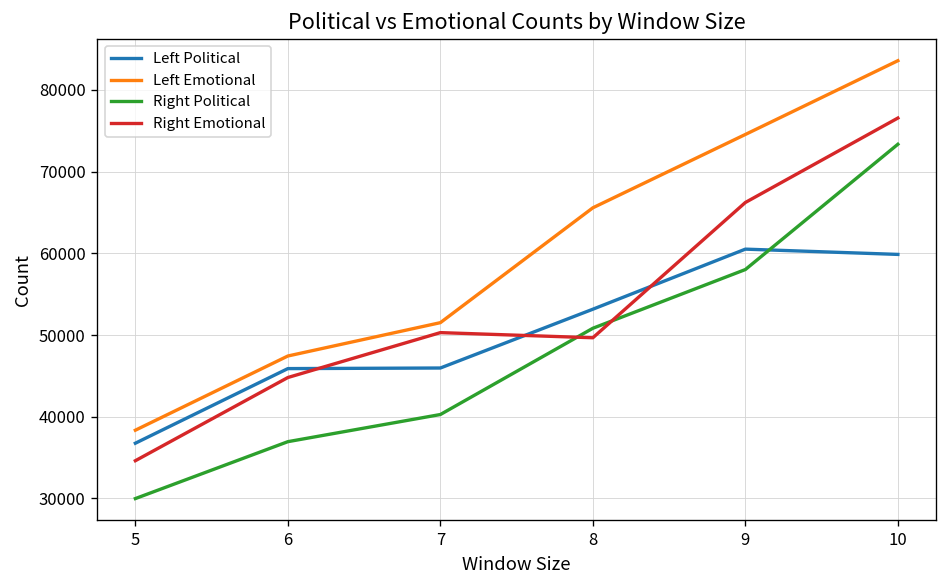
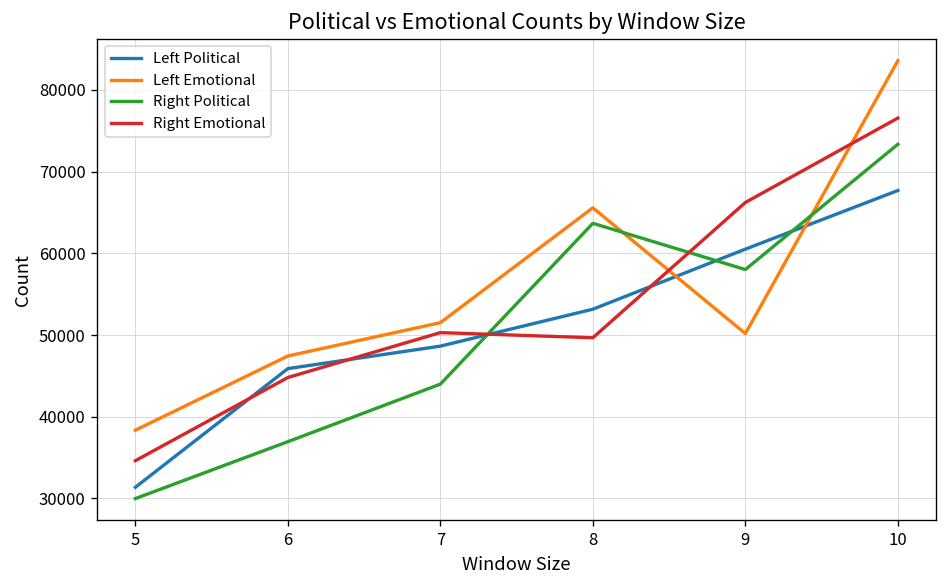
  {
    "Left Political": {
-     "5": 37000,
+     "5": 31000,
      "6": 46000,
-     "7": 46000,
+     "7": 49000,
      "8": 53000,
      "9": 61000,
-     "10": 60000
+     "10": 68000
    },
    "Left Emotional": {
      "5": 38000,
      "6": 47000,
      "7": 52000,
      "8": 66000,
-     "9": 75000,
+     "9": 50000,
      "10": 84000
    },
    "Right Political": {
      "5": 30000,
      "6": 37000,
-     "7": 40000,
-     "8": 51000,
+     "7": 44000,
+     "8": 64000,
      "9": 58000,
      "10": 73000
    },
    "Right Emotional": {
      "5": 35000,
      "6": 45000,
      "7": 50000,
      "8": 50000,
      "9": 66000,
      "10": 77000
    }
  }
